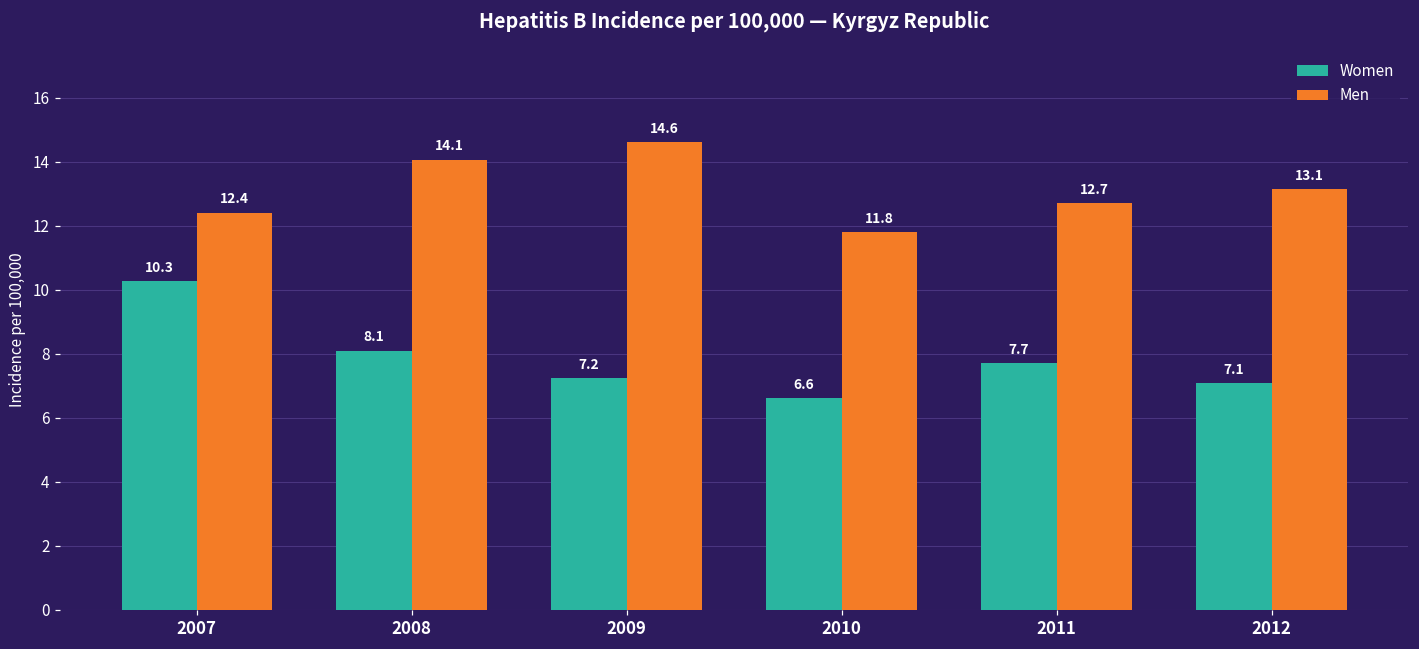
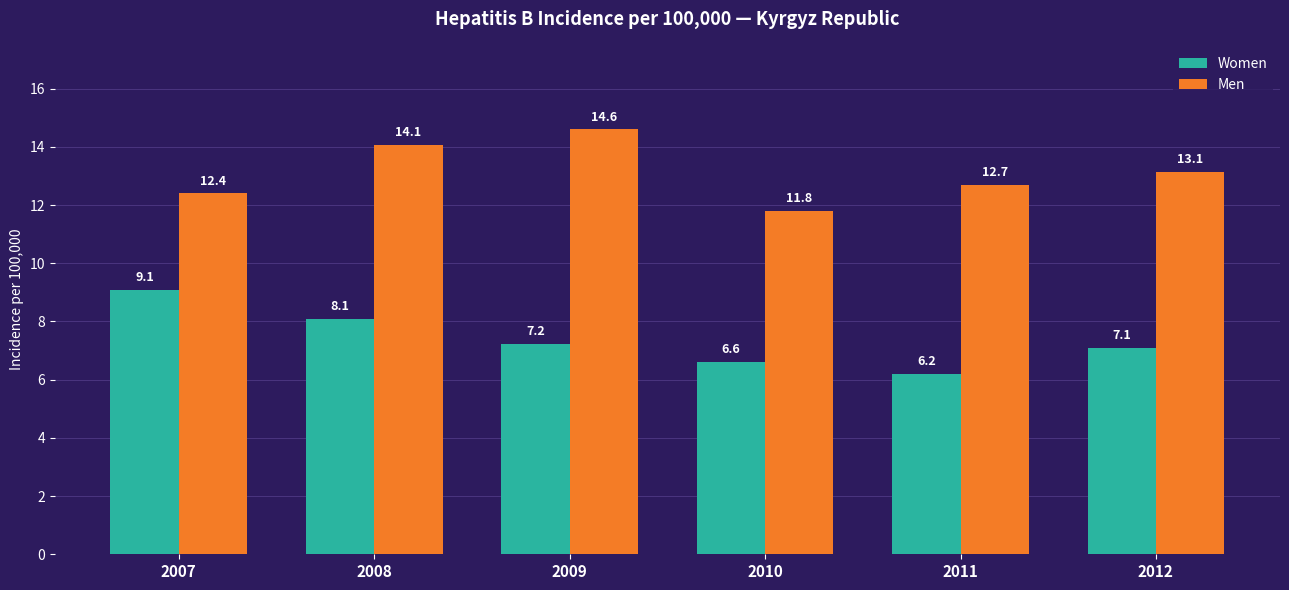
  {
    "Women": {
-     "2007": 10.3,
+     "2007": 9.1,
      "2008": 8.1,
      "2009": 7.2,
      "2010": 6.6,
-     "2011": 7.7,
+     "2011": 6.2,
      "2012": 7.1
    },
    "Men": {
      "2007": 12.4,
      "2008": 14.1,
      "2009": 14.6,
      "2010": 11.8,
      "2011": 12.7,
      "2012": 13.1
    }
  }
